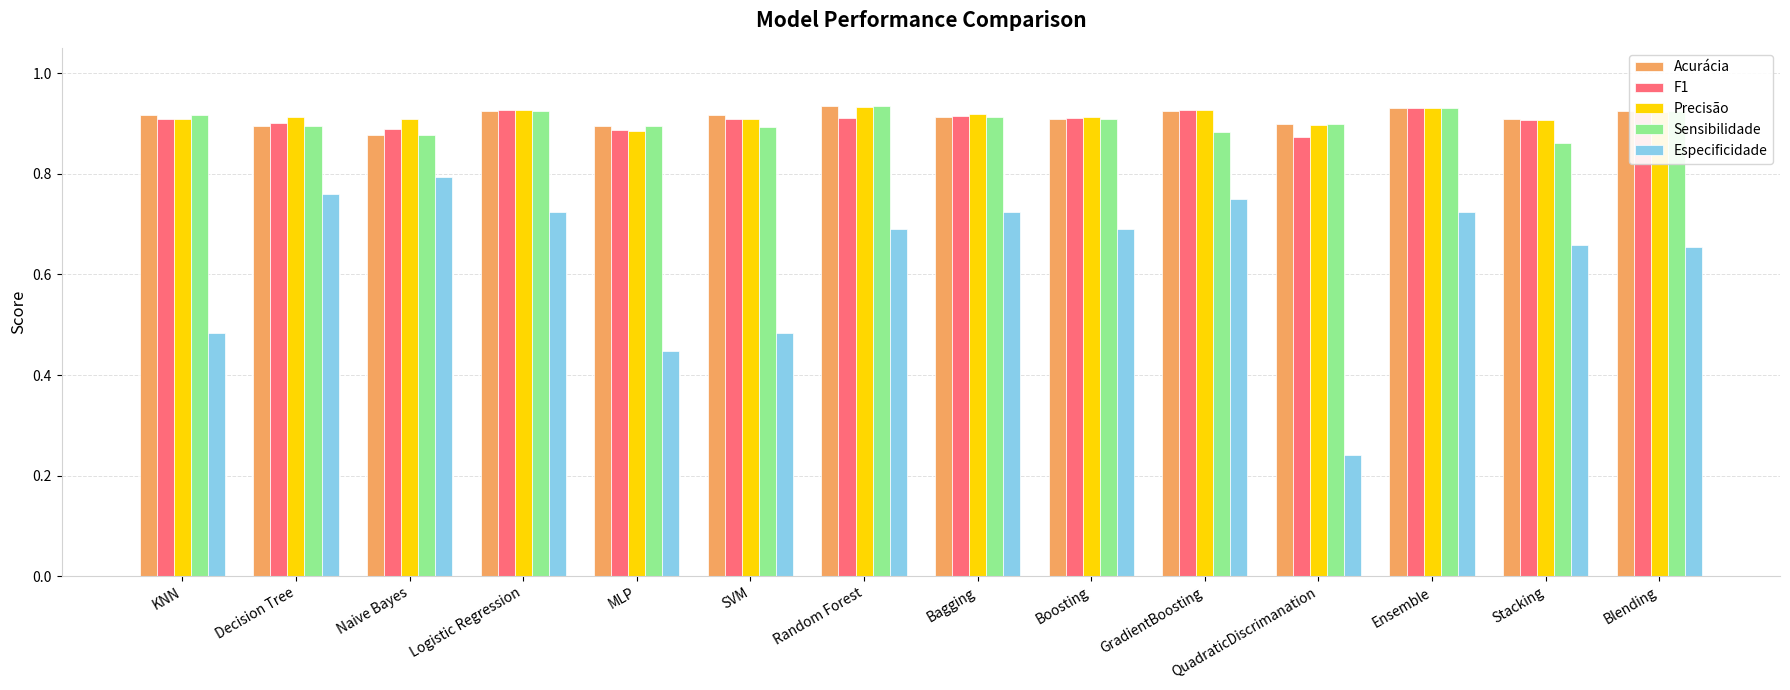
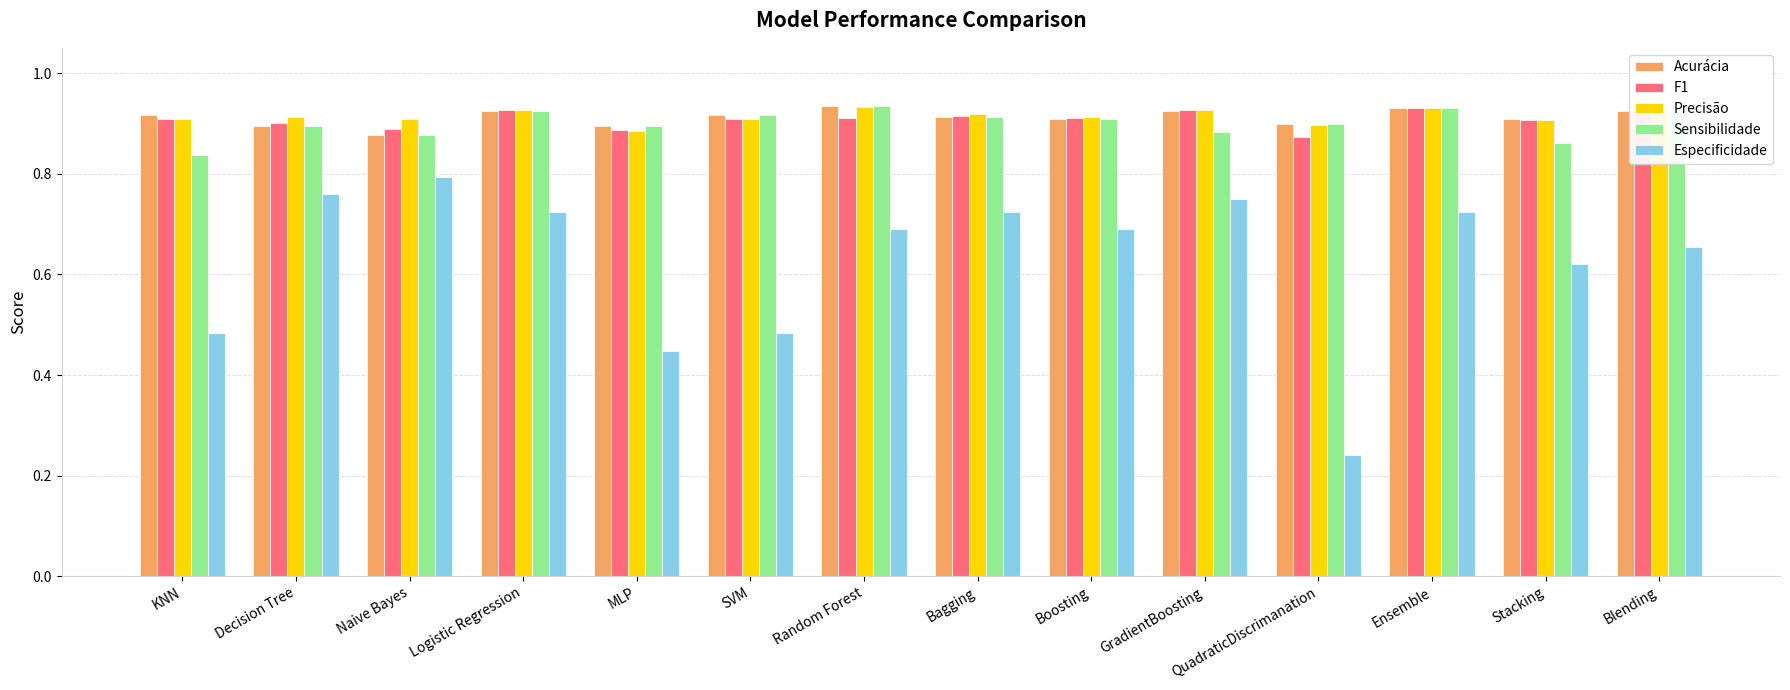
  {
    "Acurácia": {
      "KNN": 0.92,
      "Decision Tree": 0.89,
      "Naive Bayes": 0.88,
      "Logistic Regression": 0.93,
      "MLP": 0.89,
      "SVM": 0.92,
      "Random Forest": 0.93,
      "Bagging": 0.91,
      "Boosting": 0.91,
      "GradientBoosting": 0.93,
      "QuadraticDiscrimanation": 0.90,
      "Ensemble": 0.93,
      "Stacking": 0.91,
      "Blending": 0.93
    },
    "F1": {
      "KNN": 0.91,
      "Decision Tree": 0.90,
      "Naive Bayes": 0.89,
      "Logistic Regression": 0.93,
      "MLP": 0.89,
      "SVM": 0.91,
      "Random Forest": 0.91,
      "Bagging": 0.91,
      "Boosting": 0.91,
      "GradientBoosting": 0.93,
      "QuadraticDiscrimanation": 0.87,
      "Ensemble": 0.93,
      "Stacking": 0.91
    },
    "Precisão": {
      "KNN": 0.91,
      "Decision Tree": 0.91,
      "Naive Bayes": 0.91,
      "Logistic Regression": 0.93,
      "MLP": 0.88,
      "SVM": 0.91,
      "Random Forest": 0.93,
      "Bagging": 0.92,
      "Boosting": 0.91,
      "GradientBoosting": 0.93,
      "QuadraticDiscrimanation": 0.90,
      "Ensemble": 0.93,
      "Stacking": 0.91
    },
    "Sensibilidade": {
-     "KNN": 0.92,
+     "KNN": 0.84,
      "Decision Tree": 0.89,
      "Naive Bayes": 0.88,
      "Logistic Regression": 0.93,
      "MLP": 0.89,
-     "SVM": 0.89,
+     "SVM": 0.92,
      "Random Forest": 0.93,
      "Bagging": 0.91,
      "Boosting": 0.91,
      "GradientBoosting": 0.88,
      "QuadraticDiscrimanation": 0.90,
      "Ensemble": 0.93,
      "Stacking": 0.86
    },
    "Especificidade": {
      "KNN": 0.48,
      "Decision Tree": 0.76,
      "Naive Bayes": 0.79,
      "Logistic Regression": 0.72,
      "MLP": 0.45,
      "SVM": 0.48,
      "Random Forest": 0.69,
      "Bagging": 0.72,
      "Boosting": 0.69,
      "GradientBoosting": 0.75,
      "QuadraticDiscrimanation": 0.24,
      "Ensemble": 0.72,
-     "Stacking": 0.66,
+     "Stacking": 0.62,
      "Blending": 0.66
    }
  }
